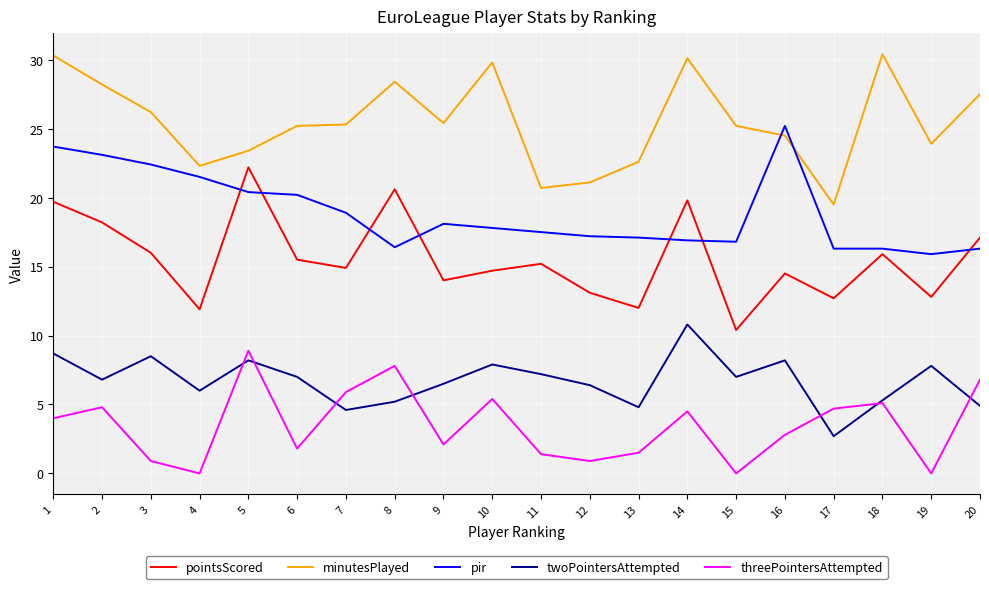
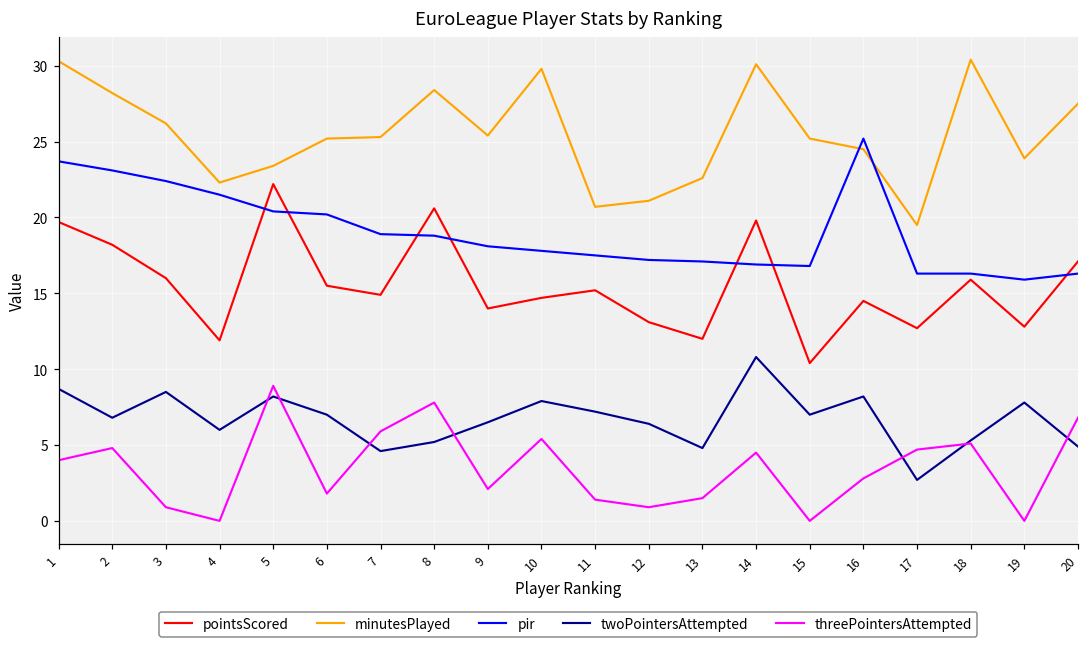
  {
    "pointsScored": {
      "1": 19.7,
      "2": 18.2,
      "3": 16.0,
      "4": 11.9,
      "5": 22.2,
      "6": 15.5,
      "7": 14.9,
      "8": 20.6,
      "9": 14.0,
      "10": 14.7,
      "11": 15.2,
      "12": 13.1,
      "13": 12.0,
      "14": 19.8,
      "15": 10.4,
      "16": 14.5,
      "17": 12.7,
      "18": 15.9,
      "19": 12.8,
      "20": 17.1
    },
    "minutesPlayed": {
      "1": 30.3,
      "2": 28.2,
      "3": 26.2,
      "4": 22.3,
      "5": 23.4,
      "6": 25.2,
      "7": 25.3,
      "8": 28.4,
      "9": 25.4,
      "10": 29.8,
      "11": 20.7,
      "12": 21.1,
      "13": 22.6,
      "14": 30.1,
      "15": 25.2,
      "16": 24.5,
      "17": 19.5,
      "18": 30.4,
      "19": 23.9,
      "20": 27.5
    },
    "pir": {
      "1": 23.7,
      "2": 23.1,
      "3": 22.4,
      "4": 21.5,
      "5": 20.4,
      "6": 20.2,
      "7": 18.9,
-     "8": 16.4,
+     "8": 18.8,
      "9": 18.1,
      "10": 17.8,
      "11": 17.5,
      "12": 17.2,
      "13": 17.1,
      "14": 16.9,
      "15": 16.8,
      "16": 25.2,
      "17": 16.3,
      "18": 16.3,
      "19": 15.9,
      "20": 16.3
    },
    "twoPointersAttempted": {
      "1": 8.7,
      "2": 6.8,
      "3": 8.5,
      "4": 6.0,
      "5": 8.2,
      "6": 7.0,
      "7": 4.6,
      "8": 5.2,
      "9": 6.5,
      "10": 7.9,
      "11": 7.2,
      "12": 6.4,
      "13": 4.8,
      "14": 10.8,
      "15": 7.0,
      "16": 8.2,
      "17": 2.7,
      "18": 5.3,
      "19": 7.8,
      "20": 4.9
    },
    "threePointersAttempted": {
      "1": 4.0,
      "2": 4.8,
      "3": 0.9,
      "4": 0.0,
      "5": 8.9,
      "6": 1.8,
      "7": 5.9,
      "8": 7.8,
      "9": 2.1,
      "10": 5.4,
      "11": 1.4,
      "12": 0.9,
      "13": 1.5,
      "14": 4.5,
      "15": 0.0,
      "16": 2.8,
      "17": 4.7,
      "18": 5.1,
      "19": 0.0,
      "20": 6.8
    }
  }
